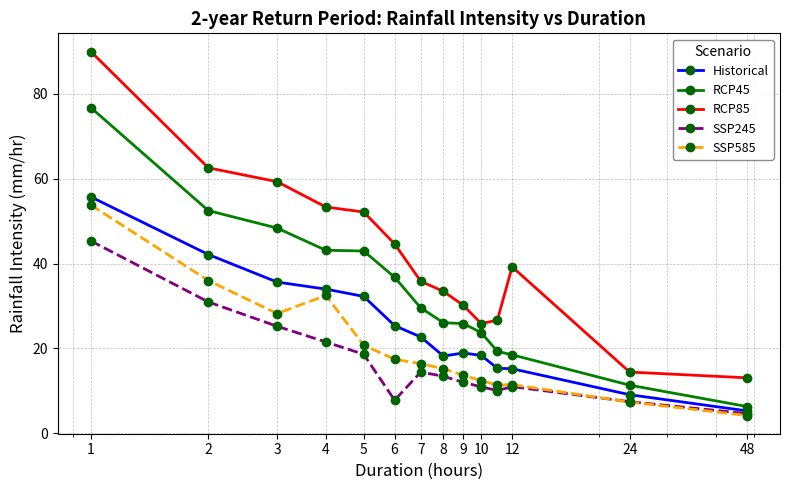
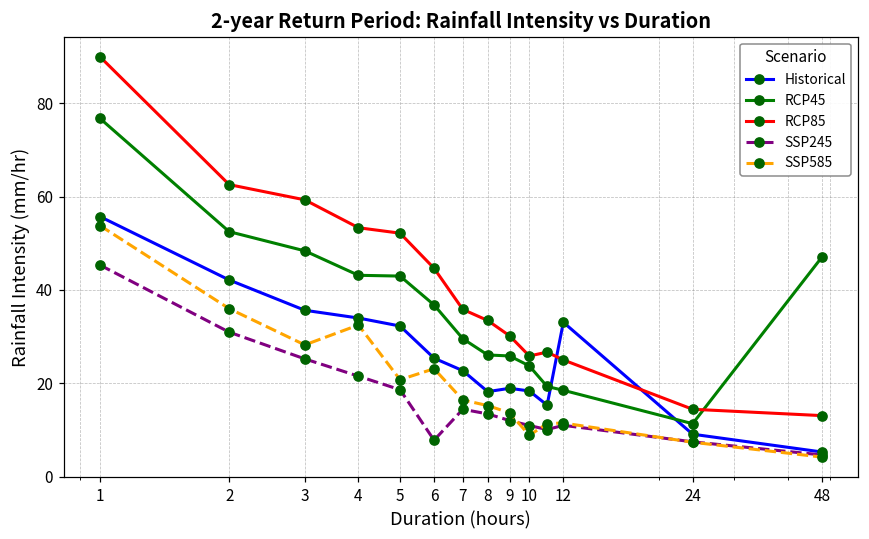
  {
    "Historical": {
      "1": 56,
      "2": 42,
      "3": 36,
      "4": 34,
      "5": 32,
      "6": 25,
      "7": 23,
      "8": 18,
      "9": 19,
      "10": 18,
-     "12": 15,
+     "12": 33,
      "24": 9,
      "48": 5
    },
    "RCP45": {
      "1": 77,
      "2": 52,
      "3": 48,
      "4": 43,
      "5": 43,
      "6": 37,
      "7": 30,
      "8": 26,
      "9": 26,
      "10": 24,
      "12": 18,
      "24": 11,
-     "48": 6
+     "48": 47
    },
    "RCP85": {
      "1": 90,
      "2": 63,
      "3": 59,
      "4": 53,
      "5": 52,
      "6": 45,
      "7": 36,
      "8": 33,
      "9": 30,
      "10": 26,
-     "12": 39,
+     "12": 25,
      "24": 14,
      "48": 13
    },
    "SSP245": {
      "1": 45,
      "2": 31,
      "3": 25,
      "4": 22,
      "5": 19,
      "6": 8,
      "7": 14,
      "8": 13,
      "9": 12,
      "10": 11
    },
    "SSP585": {
      "1": 54,
      "2": 36,
      "3": 28,
      "4": 32,
      "5": 21,
-     "6": 17,
+     "6": 23,
      "7": 16,
      "8": 15,
      "9": 14,
-     "10": 12
+     "10": 9
    }
  }
